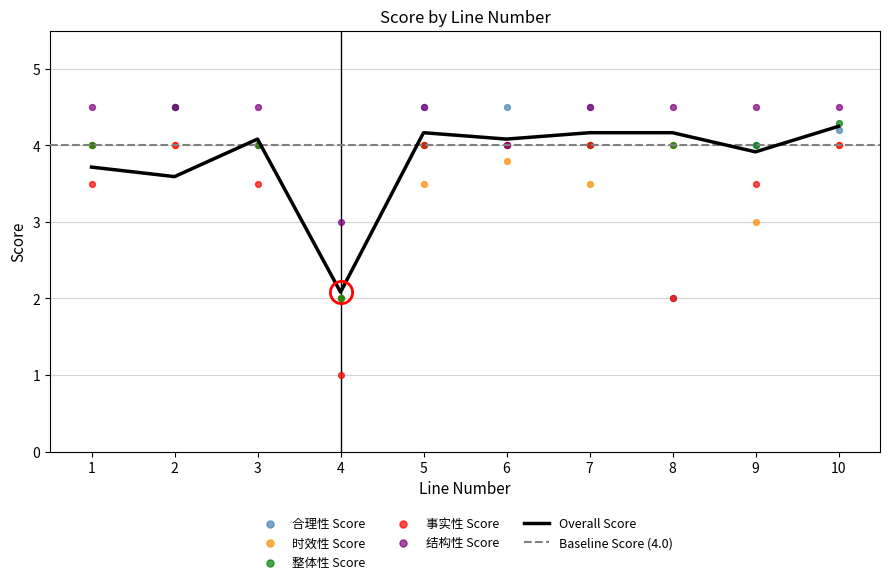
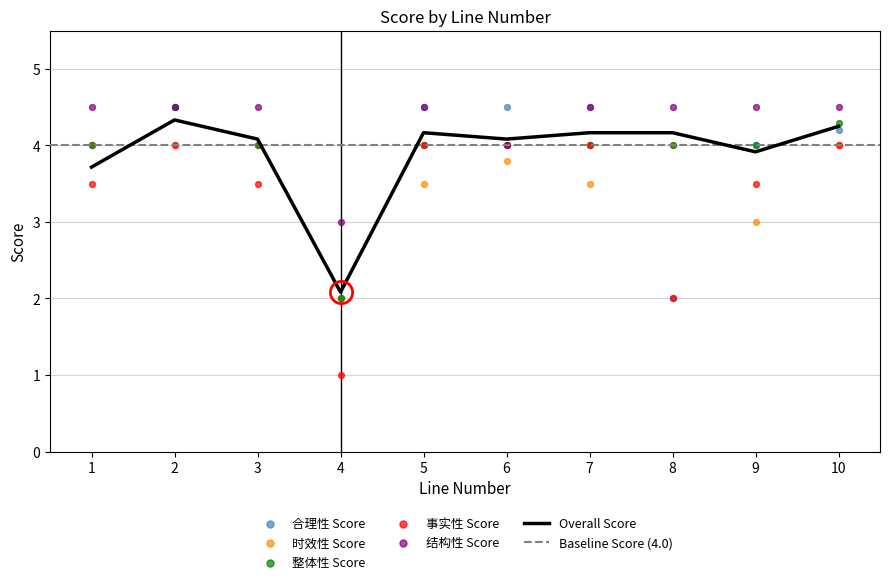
  {
    "Overall Score": {
      "1": 3.7,
-     "2": 3.6,
+     "2": 4.3,
      "3": 4.1,
      "5": 4.2,
      "6": 4.1,
      "7": 4.2,
      "8": 4.2,
      "9": 3.9,
      "10": 4.3
    }
  }
